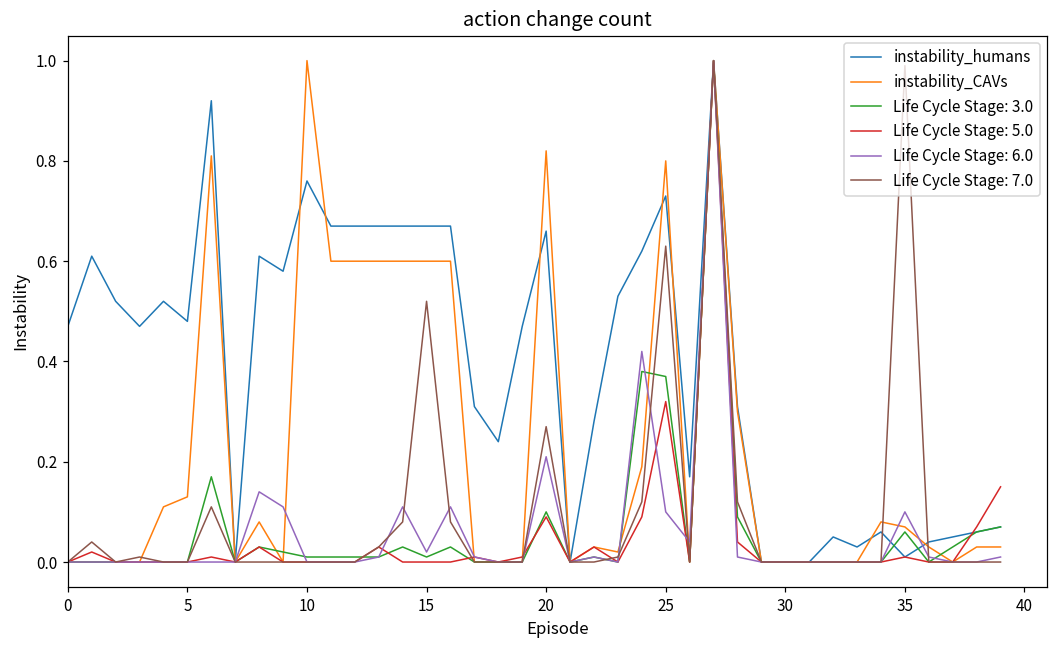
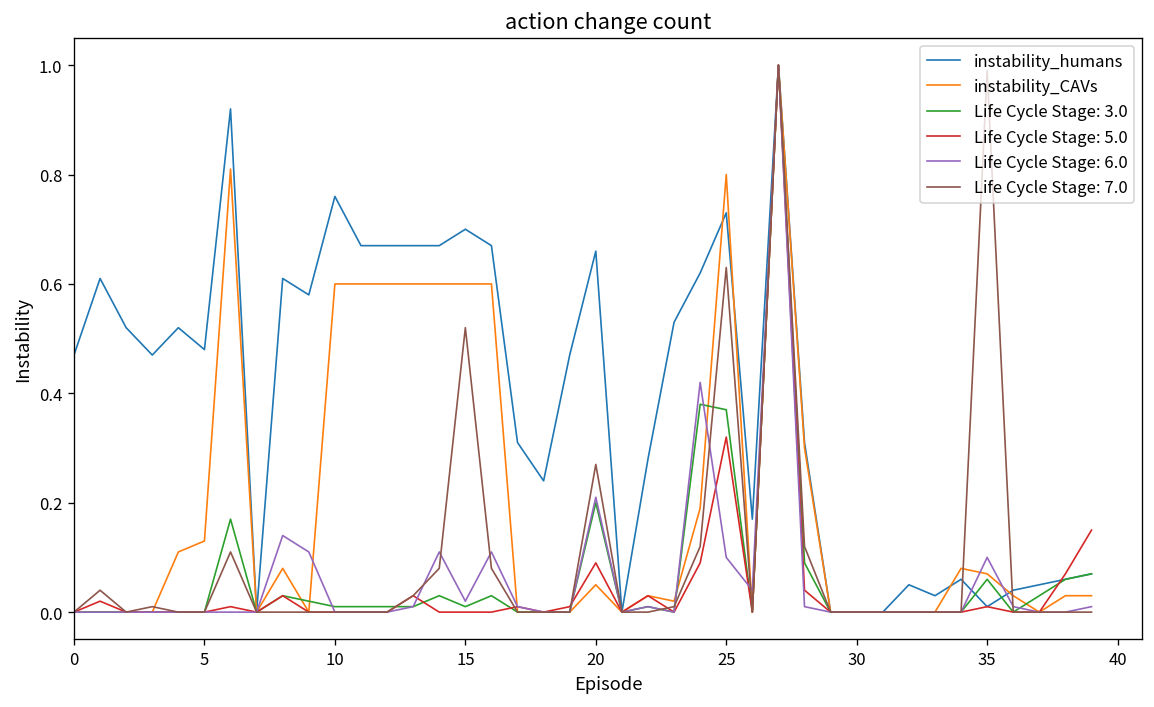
  {
    "instability_humans": {
      "0": 0.47,
      "5": 0.48,
      "10": 0.76,
-     "15": 0.67,
+     "15": 0.70,
      "20": 0.66,
      "25": 0.73
    },
    "instability_CAVs": {
      "5": 0.13,
-     "10": 1.0,
+     "10": 0.6,
      "15": 0.60,
-     "20": 0.82,
+     "20": 0.05,
      "25": 0.80,
      "35": 0.07
    },
    "Life Cycle Stage: 3.0": {
      "10": 0.01,
      "15": 0.01,
-     "20": 0.1,
+     "20": 0.2,
      "25": 0.37,
      "35": 0.06
    },
    "Life Cycle Stage: 5.0": {
      "15": 0.00,
      "20": 0.09,
      "25": 0.32
    },
    "Life Cycle Stage: 6.0": {
      "15": 0.02,
      "20": 0.21,
      "25": 0.10,
      "35": 0.10
    },
    "Life Cycle Stage: 7.0": {
      "15": 0.52,
      "20": 0.27,
      "25": 0.63
    }
  }
